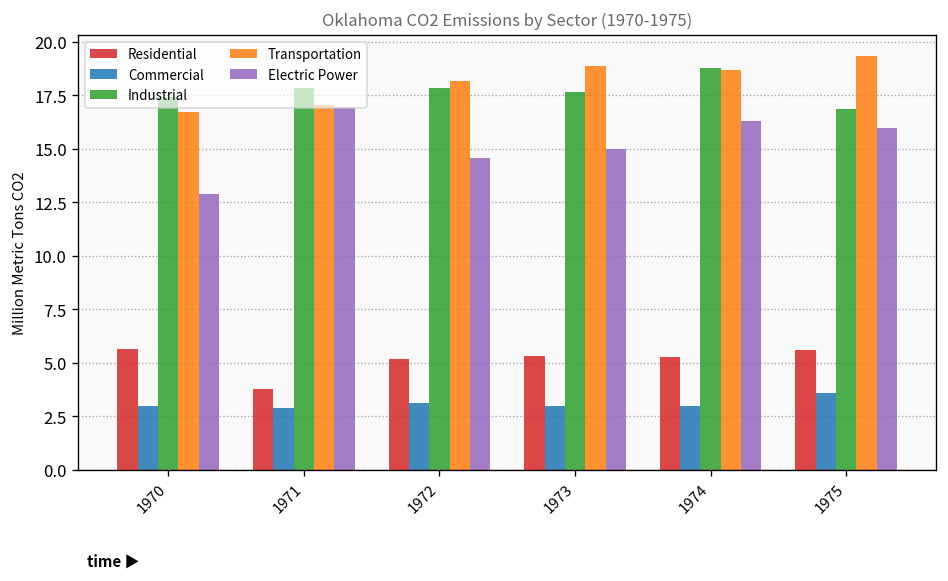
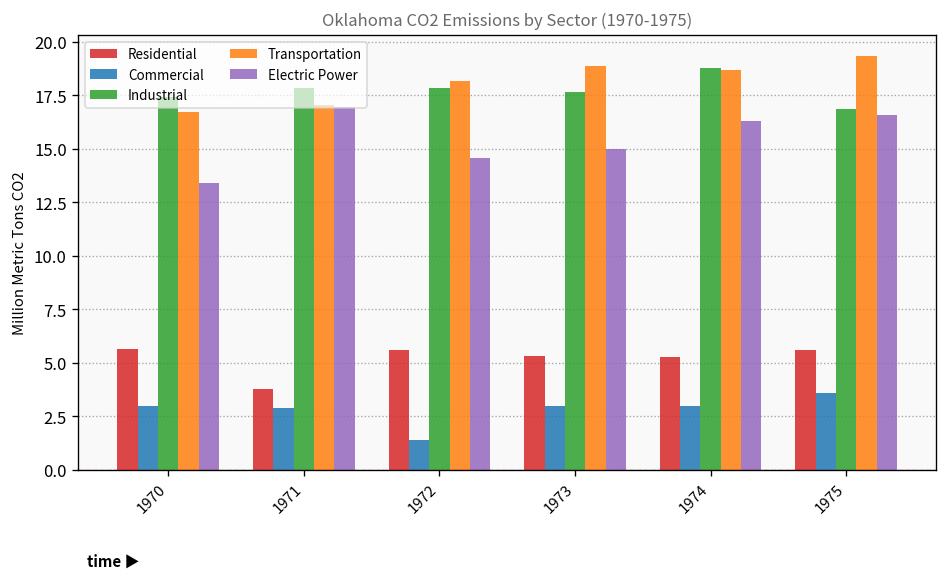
  {
    "Residential": {
      "1970": 5.7,
      "1971": 3.8,
-     "1972": 5.2,
+     "1972": 5.6,
      "1973": 5.3,
      "1974": 5.2,
      "1975": 5.6
    },
    "Commercial": {
      "1970": 3.0,
      "1971": 2.9,
-     "1972": 3.1,
+     "1972": 1.4,
      "1973": 3.0,
      "1974": 3.0,
      "1975": 3.6
    },
    "Industrial": {
      "1972": 17.8,
      "1973": 17.7,
      "1974": 18.8,
      "1975": 16.9
    },
    "Transportation": {
      "1970": 16.7,
      "1971": 17.1,
      "1972": 18.2,
      "1973": 18.9,
      "1974": 18.7,
      "1975": 19.3
    },
    "Electric Power": {
-     "1970": 12.9,
+     "1970": 13.4,
      "1971": 17.0,
      "1972": 14.6,
      "1973": 15.0,
      "1974": 16.3,
-     "1975": 16.0
+     "1975": 16.6
    }
  }
